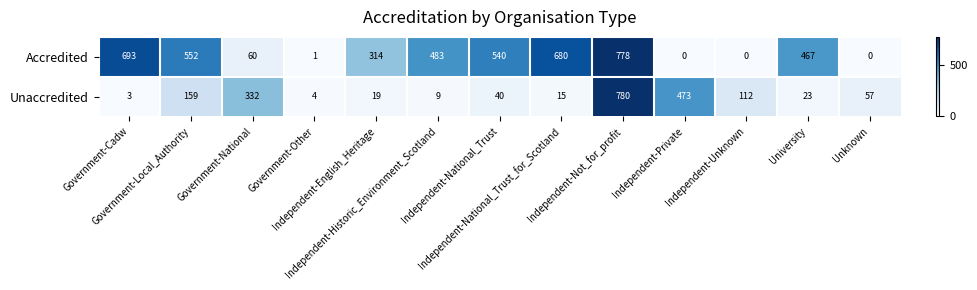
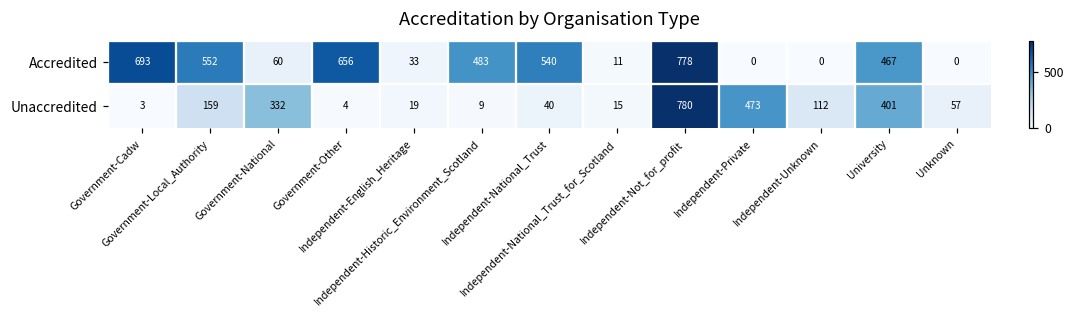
  {
    "Accredited": {
      "Government-Cadw": 693,
      "Government-Local_Authority": 552,
      "Government-National": 60,
-     "Government-Other": 1,
-     "Independent-English_Heritage": 314,
+     "Government-Other": 656,
+     "Independent-English_Heritage": 33,
      "Independent-Historic_Environment_Scotland": 483,
      "Independent-National_Trust": 540,
-     "Independent-National_Trust_for_Scotland": 680,
+     "Independent-National_Trust_for_Scotland": 11,
      "Independent-Not_for_profit": 778,
      "Independent-Private": 0,
      "Independent-Unknown": 0,
      "University": 467,
      "Unknown": 0
    },
    "Unaccredited": {
      "Government-Cadw": 3,
      "Government-Local_Authority": 159,
      "Government-National": 332,
      "Government-Other": 4,
      "Independent-English_Heritage": 19,
      "Independent-Historic_Environment_Scotland": 9,
      "Independent-National_Trust": 40,
      "Independent-National_Trust_for_Scotland": 15,
      "Independent-Not_for_profit": 780,
      "Independent-Private": 473,
      "Independent-Unknown": 112,
-     "University": 23,
+     "University": 401,
      "Unknown": 57
    }
  }
